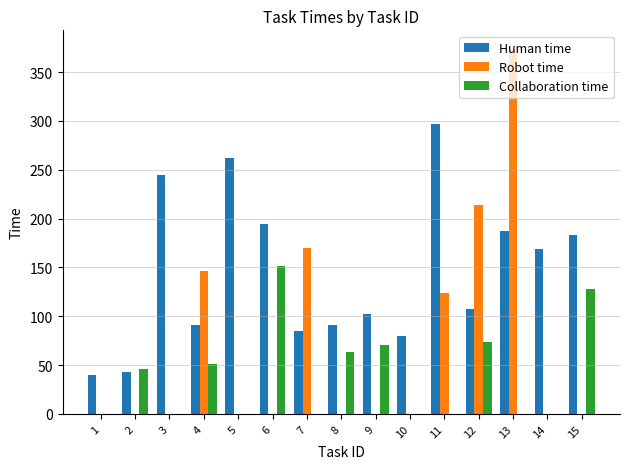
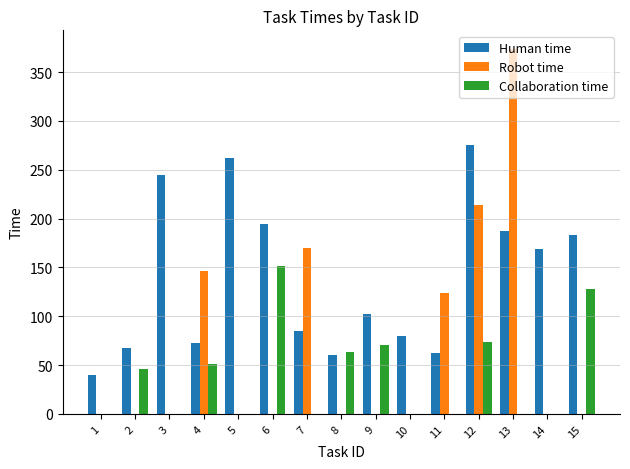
  {
    "Human time": {
      "1": 40,
-     "2": 40,
+     "2": 70,
      "3": 250,
-     "4": 90,
+     "4": 70,
      "5": 260,
      "6": 190,
      "7": 90,
-     "8": 90,
+     "8": 60,
      "9": 100,
      "10": 80,
-     "11": 300,
-     "12": 110,
+     "11": 60,
+     "12": 280,
      "13": 190,
      "14": 170,
      "15": 180
    },
    "Robot time": {
      "1": 0,
      "2": 0,
      "3": 0,
      "4": 150,
      "5": 0,
      "6": 0,
      "7": 170,
      "8": 0,
      "9": 0,
      "10": 0,
      "11": 120,
      "12": 210,
      "14": 0,
      "15": 0
    },
    "Collaboration time": {
      "1": 0,
      "2": 50,
      "3": 0,
      "4": 50,
      "5": 0,
      "6": 150,
      "7": 0,
      "8": 60,
      "9": 70,
      "10": 0,
      "11": 0,
      "12": 70,
      "13": 0,
      "14": 0,
      "15": 130
    }
  }
